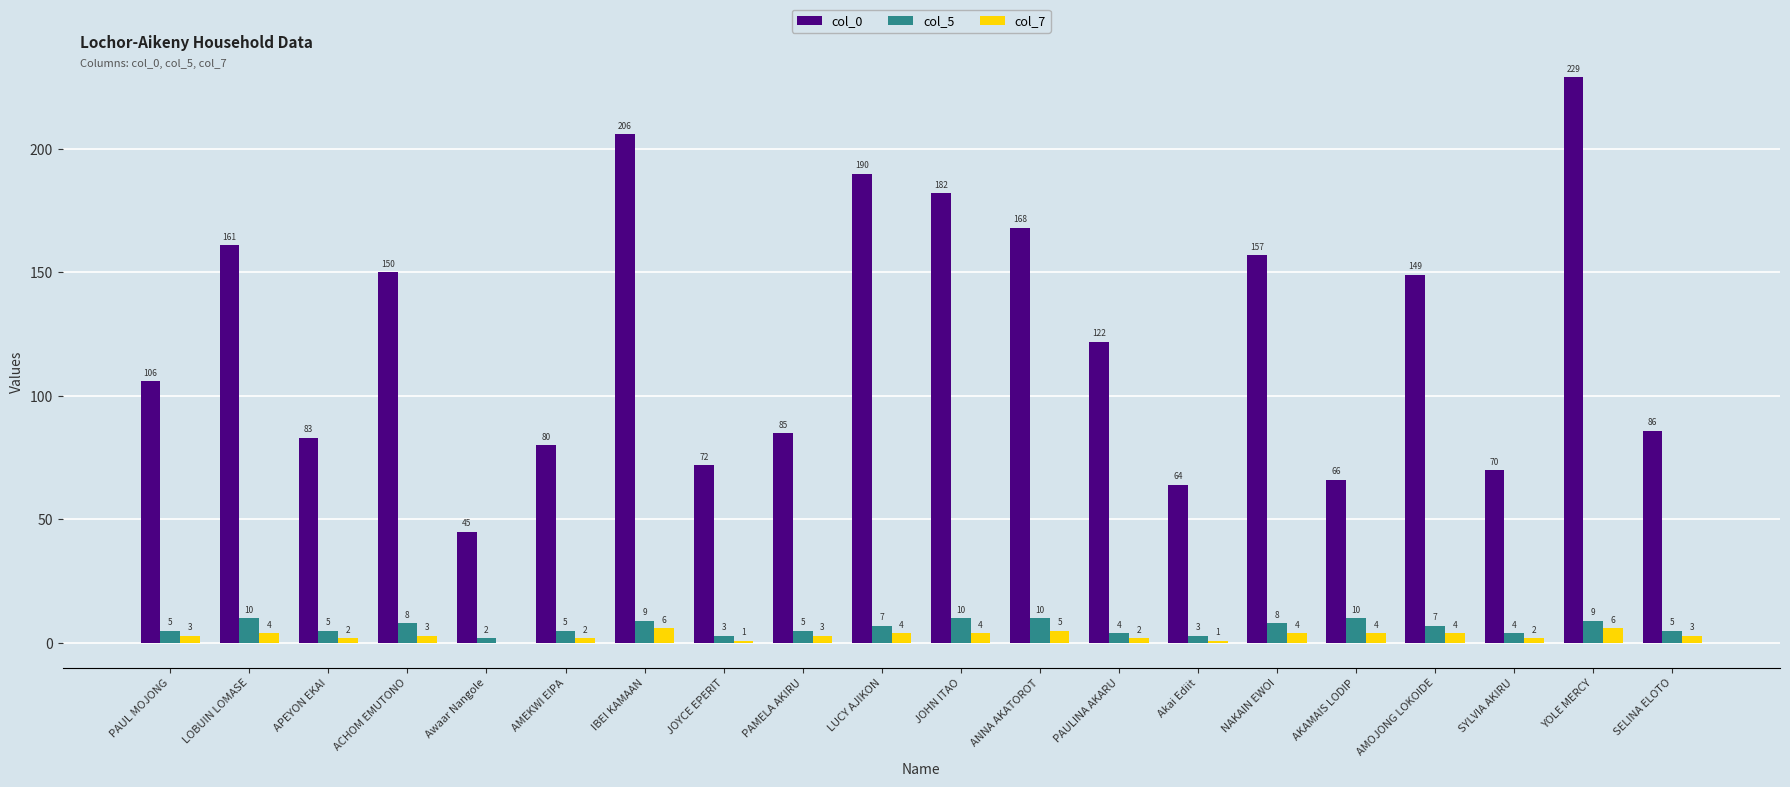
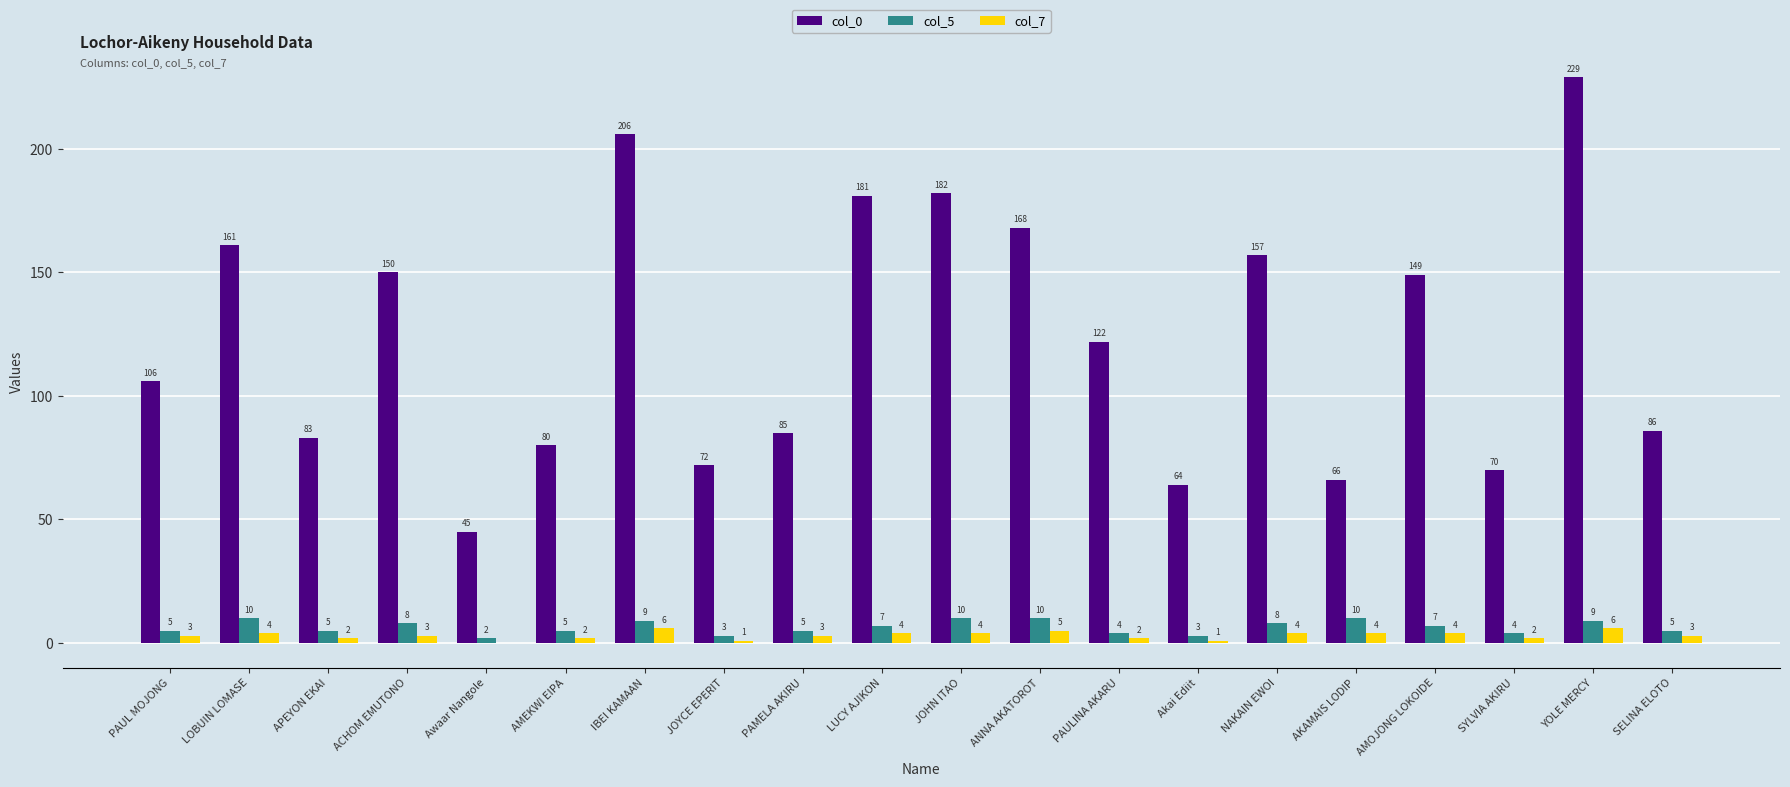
  {
    "col_0": {
      "PAUL MOJONG": 106,
      "LOBUIN LOMASE": 161,
      "APEYON EKAI": 83,
      "ACHOM EMUTONO": 150,
      "Awaar Nangole": 45,
      "AMEKWI EIPA": 80,
      "IBEI KAMAAN": 206,
      "JOYCE EPERIT": 72,
      "PAMELA AKIRU": 85,
-     "LUCY AJIKON": 190,
+     "LUCY AJIKON": 181,
      "JOHN ITAO": 182,
      "ANNA AKATOROT": 168,
      "PAULINA AKARU": 122,
      "Akai Ediit": 64,
      "NAKAIN EWOI": 157,
      "AKAMAIS LODIP": 66,
      "AMOJONG LOKOIDE": 149,
      "SYLVIA AKIRU": 70,
      "YOLE MERCY": 229,
      "SELINA ELOTO": 86
    },
    "col_5": {
      "PAUL MOJONG": 5,
      "LOBUIN LOMASE": 10,
      "APEYON EKAI": 5,
      "ACHOM EMUTONO": 8,
      "Awaar Nangole": 2,
      "AMEKWI EIPA": 5,
      "IBEI KAMAAN": 9,
      "JOYCE EPERIT": 3,
      "PAMELA AKIRU": 5,
      "LUCY AJIKON": 7,
      "JOHN ITAO": 10,
      "ANNA AKATOROT": 10,
      "PAULINA AKARU": 4,
      "Akai Ediit": 3,
      "NAKAIN EWOI": 8,
      "AKAMAIS LODIP": 10,
      "AMOJONG LOKOIDE": 7,
      "SYLVIA AKIRU": 4,
      "YOLE MERCY": 9,
      "SELINA ELOTO": 5
    },
    "col_7": {
      "PAUL MOJONG": 3,
      "LOBUIN LOMASE": 4,
      "APEYON EKAI": 2,
      "ACHOM EMUTONO": 3,
      "AMEKWI EIPA": 2,
      "IBEI KAMAAN": 6,
      "JOYCE EPERIT": 1,
      "PAMELA AKIRU": 3,
      "LUCY AJIKON": 4,
      "JOHN ITAO": 4,
      "ANNA AKATOROT": 5,
      "PAULINA AKARU": 2,
      "Akai Ediit": 1,
      "NAKAIN EWOI": 4,
      "AKAMAIS LODIP": 4,
      "AMOJONG LOKOIDE": 4,
      "SYLVIA AKIRU": 2,
      "YOLE MERCY": 6,
      "SELINA ELOTO": 3
    }
  }
